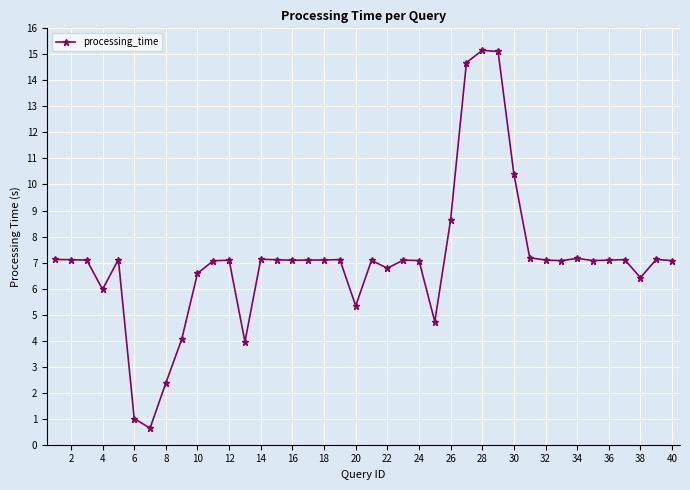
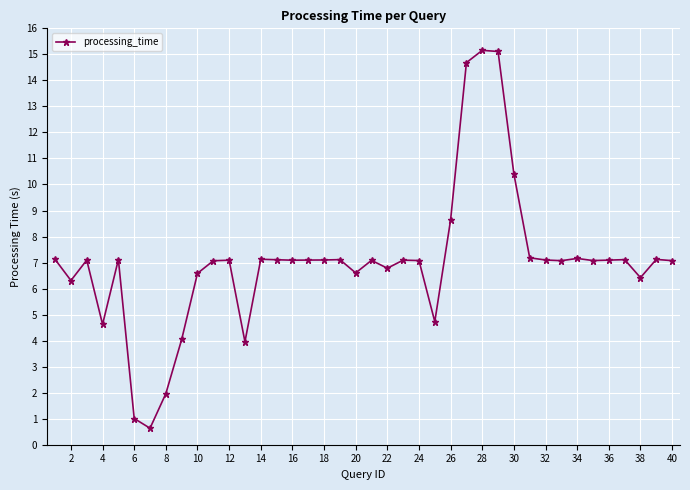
  {
-   "2": 7.1,
-   "4": 6.0,
+   "2": 6.3,
+   "4": 4.6,
    "6": 1.0,
-   "8": 2.4,
+   "8": 2.0,
    "10": 6.6,
    "12": 7.1,
    "14": 7.1,
    "16": 7.1,
    "18": 7.1,
-   "20": 5.3,
+   "20": 6.6,
    "22": 6.8,
    "24": 7.1,
    "26": 8.6,
    "28": 15.2,
    "30": 10.4,
    "32": 7.1,
    "34": 7.2,
    "36": 7.1,
    "38": 6.4,
    "40": 7.1
  }
